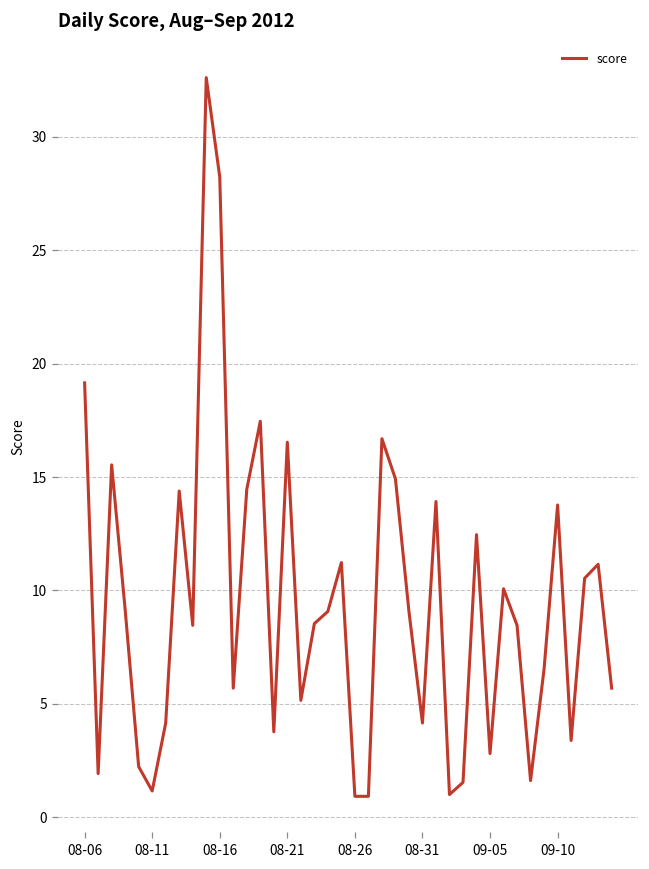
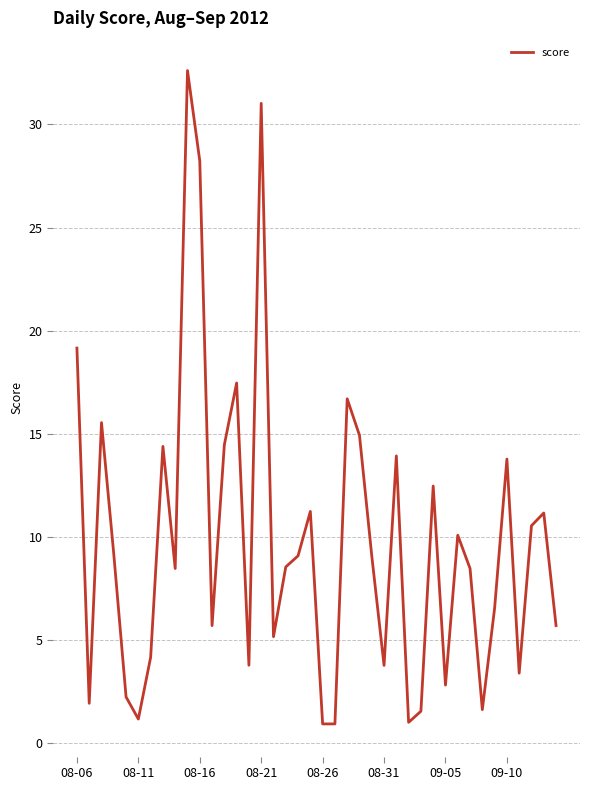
  {
    "08-06": 19.2,
    "08-11": 1.2,
    "08-16": 28.2,
-   "08-21": 16.5,
+   "08-21": 31.0,
    "08-26": 0.9,
-   "08-31": 4.2,
+   "08-31": 3.8,
    "09-05": 2.8,
    "09-10": 13.8
  }
